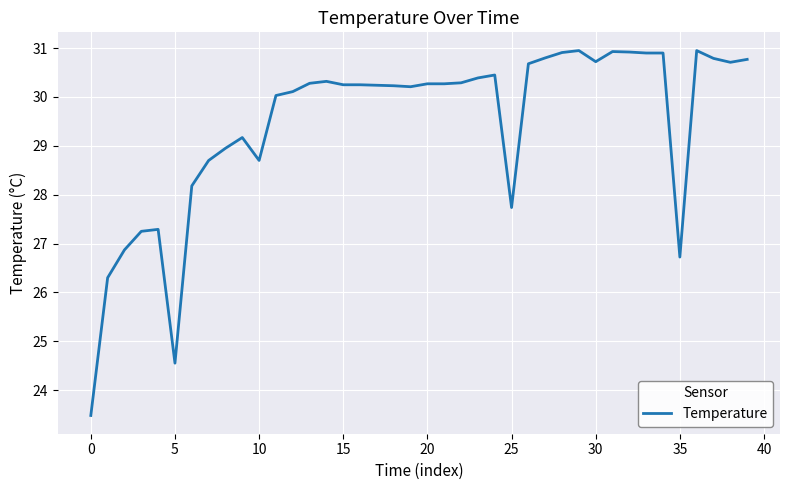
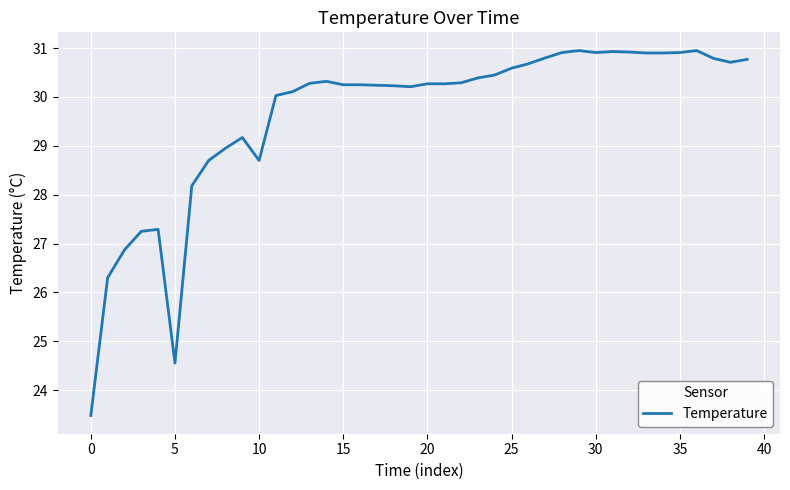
  {
    "0": 23.5,
    "5": 24.6,
    "10": 28.7,
    "15": 30.3,
    "20": 30.3,
-   "25": 27.7,
-   "30": 30.7,
-   "35": 26.7
+   "25": 30.6,
+   "30": 30.9,
+   "35": 30.9
  }
